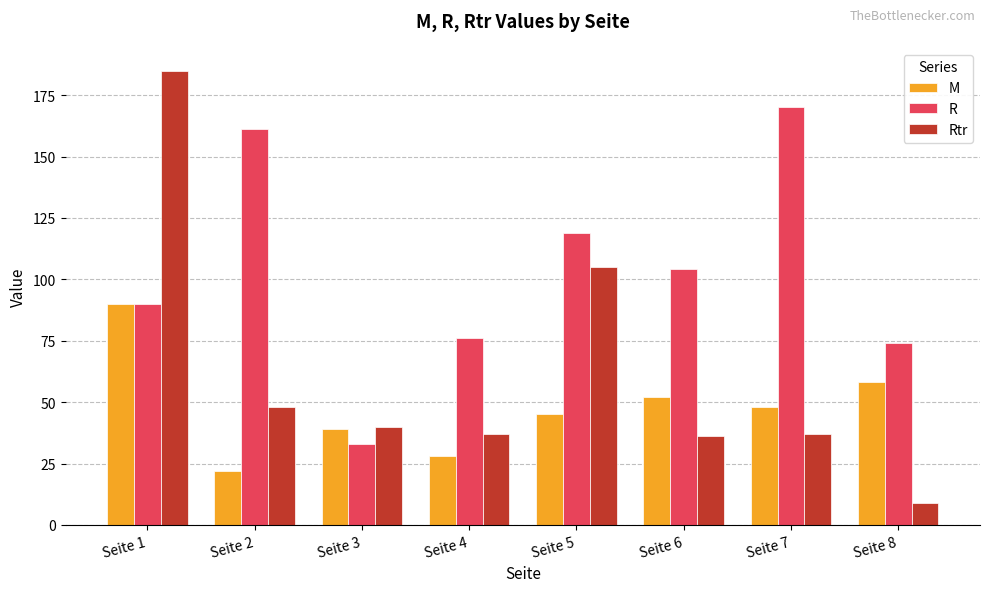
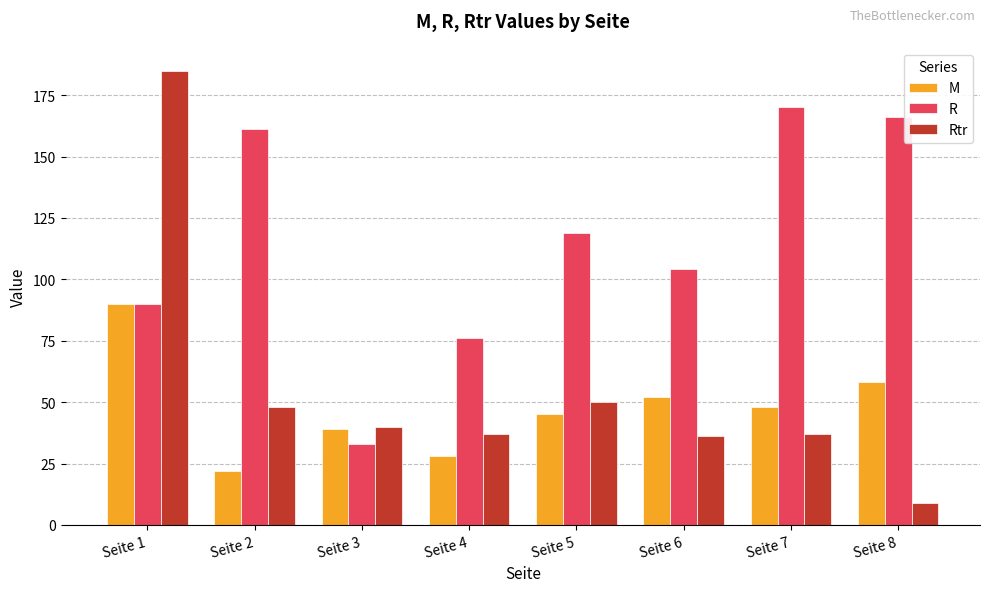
  {
    "M": {
      "Seite 1": 90,
      "Seite 2": 22,
      "Seite 3": 39,
      "Seite 4": 28,
      "Seite 5": 45,
      "Seite 6": 52,
      "Seite 7": 48,
      "Seite 8": 58
    },
    "R": {
      "Seite 1": 90,
      "Seite 2": 161,
      "Seite 3": 33,
      "Seite 4": 76,
      "Seite 5": 119,
      "Seite 6": 104,
      "Seite 7": 170,
-     "Seite 8": 74
+     "Seite 8": 166
    },
    "Rtr": {
      "Seite 1": 185,
      "Seite 2": 48,
      "Seite 3": 40,
      "Seite 4": 37,
-     "Seite 5": 105,
+     "Seite 5": 50,
      "Seite 6": 36,
      "Seite 7": 37,
      "Seite 8": 9
    }
  }
